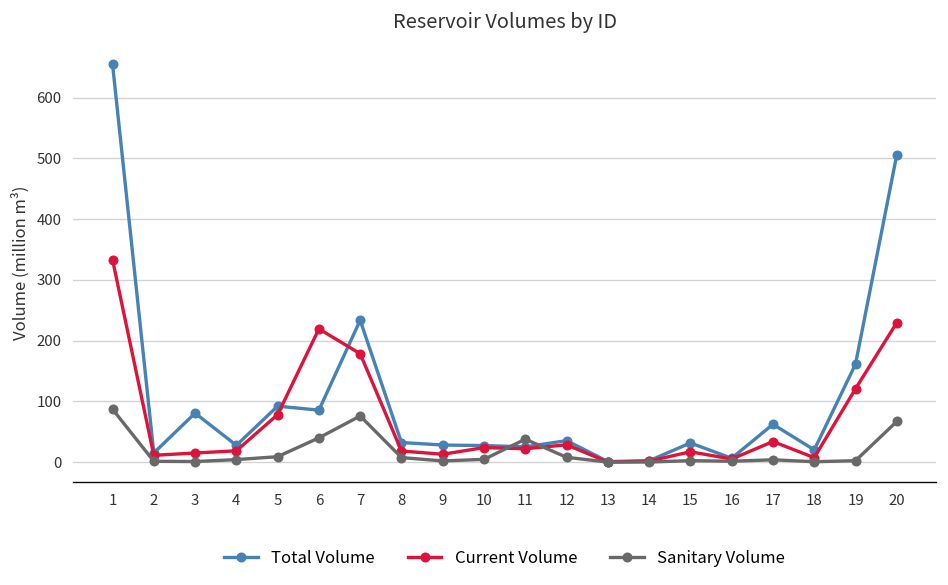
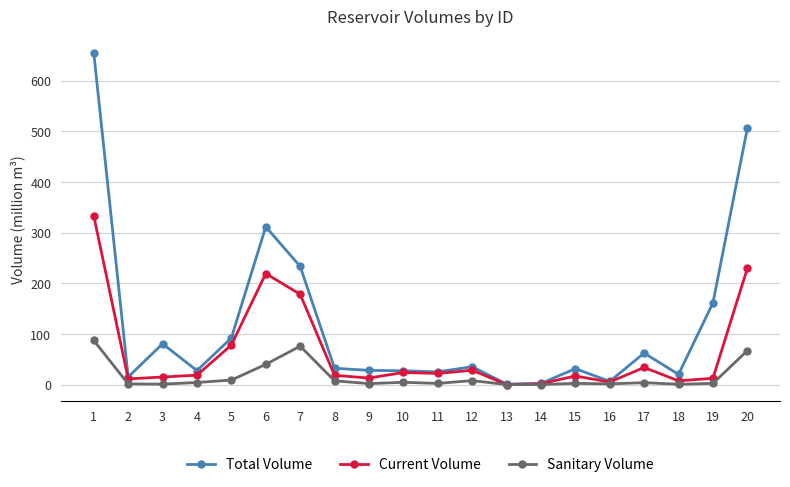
  {
    "Total Volume": {
      "1": 660,
      "3": 80,
      "4": 30,
      "5": 90,
-     "6": 90,
+     "6": 310,
      "7": 230,
      "8": 30,
      "9": 30,
      "12": 40,
      "15": 30,
      "17": 60,
      "18": 20,
      "19": 160,
      "20": 510
    },
    "Current Volume": {
      "1": 330,
      "3": 20,
      "4": 20,
      "5": 80,
      "6": 220,
      "7": 180,
      "8": 20,
      "9": 10,
      "12": 30,
      "15": 20,
      "17": 30,
      "18": 10,
-     "19": 120,
+     "19": 10,
      "20": 230
    },
    "Sanitary Volume": {
      "1": 90,
      "2": 0,
      "3": 0,
      "4": 0,
      "5": 10,
      "6": 40,
      "7": 80,
      "8": 10,
      "9": 0,
      "10": 0,
-     "11": 40,
+     "11": 0,
      "12": 10,
      "15": 0,
      "17": 0,
      "18": 0,
      "19": 0,
      "20": 70
    }
  }
